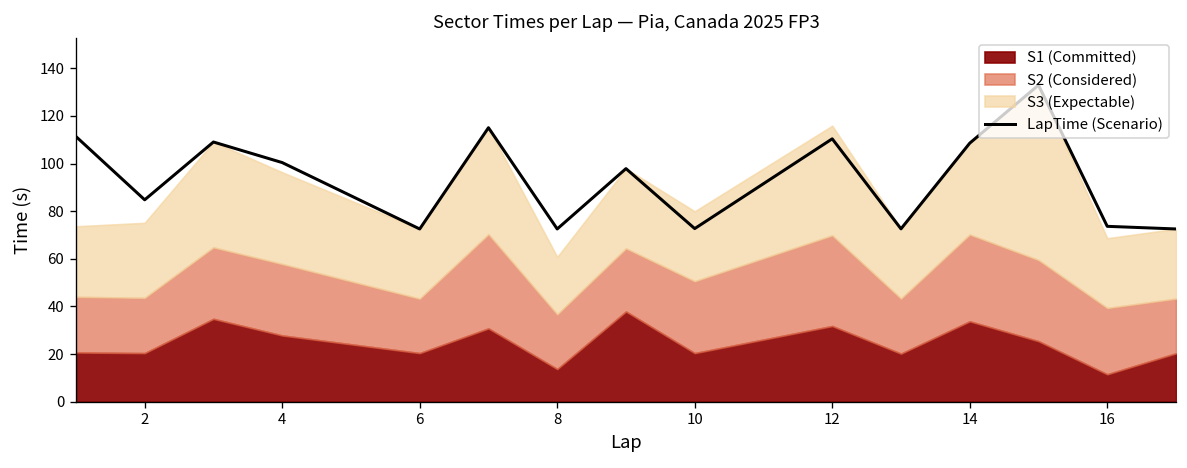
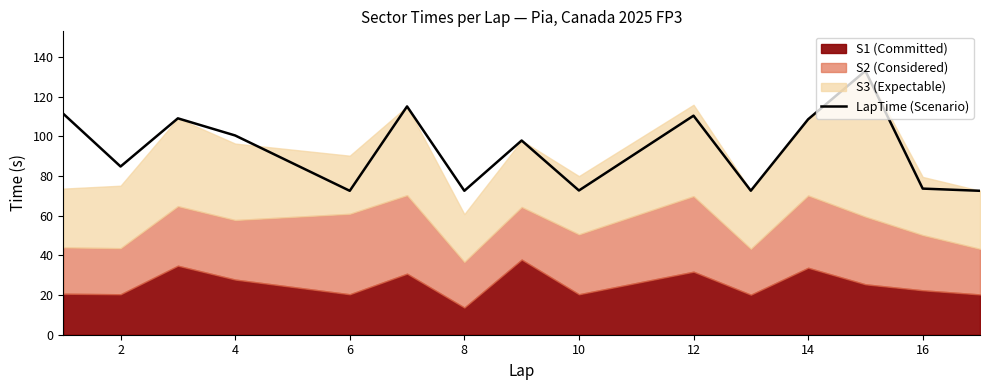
  {
    "LapTime (Scenario)": {
      "2": 85,
      "4": 100,
      "8": 73,
      "10": 73,
      "12": 110,
      "16": 74
    },
    "S1 (Committed)": {
      "2": 20,
      "4": 28,
      "6": 20,
      "8": 14,
      "10": 20,
      "12": 32,
      "14": 34,
-     "16": 12
+     "16": 22
    },
    "S2 (Considered)": {
      "2": 23,
      "4": 30,
-     "6": 23,
+     "6": 41,
      "8": 23,
      "10": 30,
      "12": 38,
      "14": 36,
      "16": 28
    },
    "S3 (Expectable)": {
      "2": 31,
      "4": 39,
      "8": 24,
      "10": 29,
      "12": 46,
      "16": 29
    }
  }
